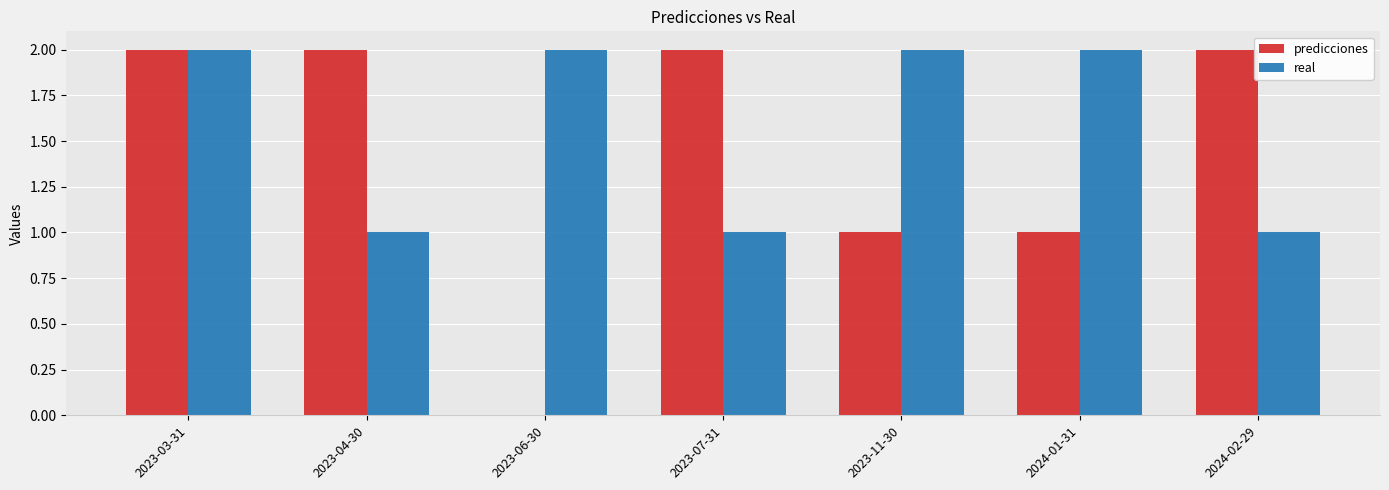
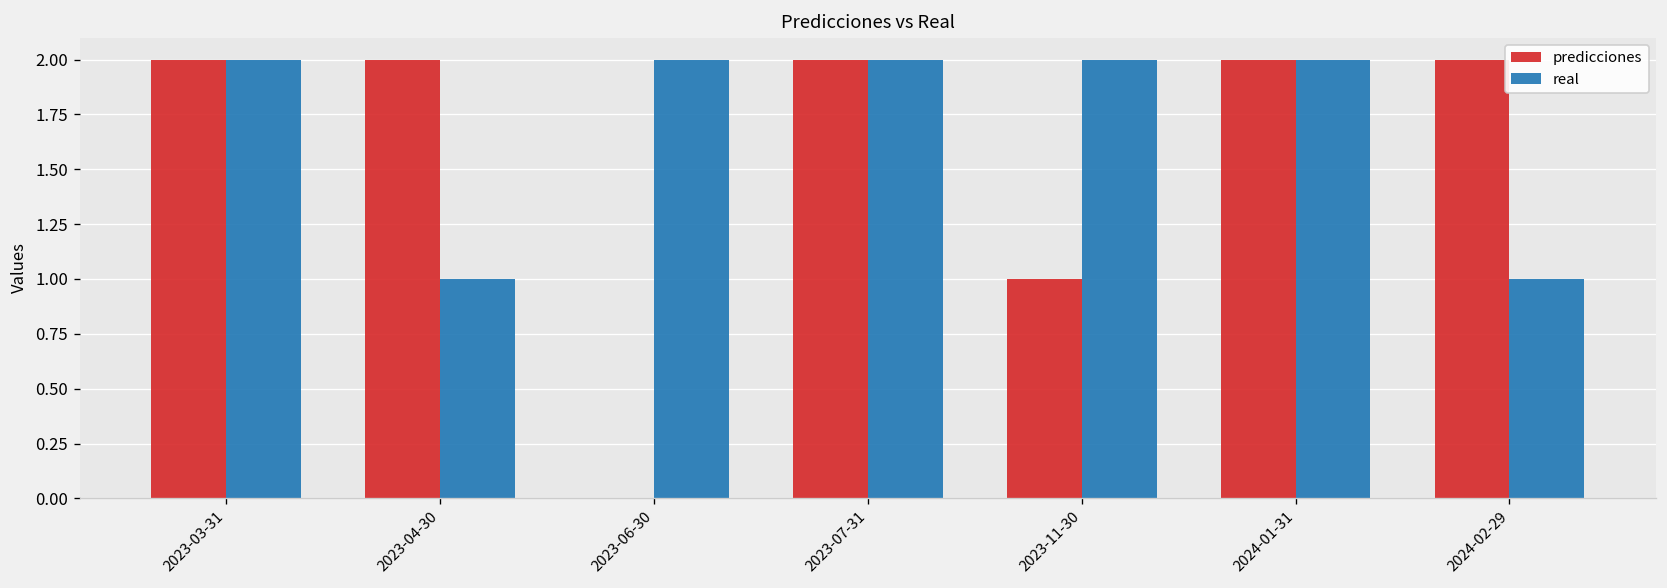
  {
    "predicciones": {
      "2023-03-31": 2,
      "2023-04-30": 2,
      "2023-06-30": 0,
      "2023-07-31": 2,
      "2023-11-30": 1,
-     "2024-01-31": 1,
+     "2024-01-31": 2,
      "2024-02-29": 2
    },
    "real": {
      "2023-03-31": 2,
      "2023-04-30": 1,
      "2023-06-30": 2,
-     "2023-07-31": 1,
+     "2023-07-31": 2,
      "2023-11-30": 2,
      "2024-01-31": 2,
      "2024-02-29": 1
    }
  }
